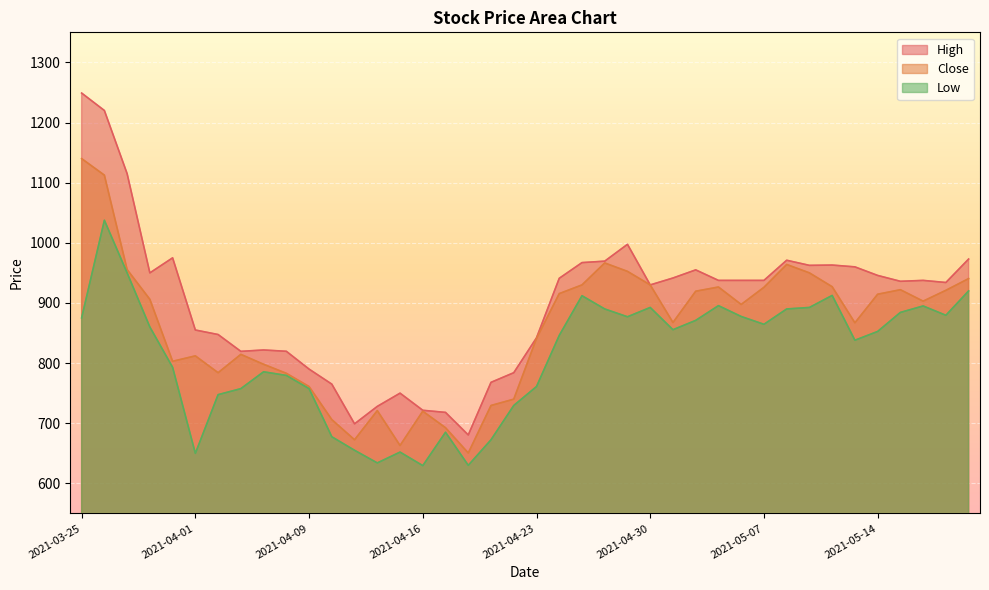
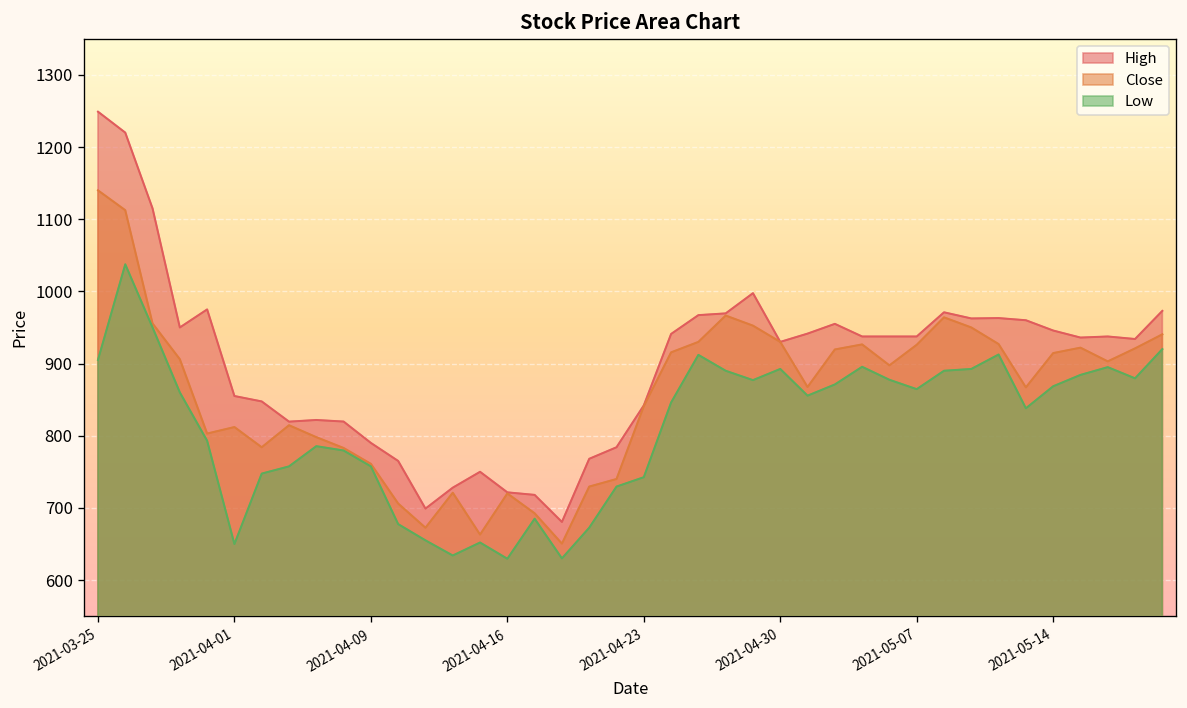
  {
    "Low": {
-     "2021-03-25": 880,
+     "2021-03-25": 910,
      "2021-04-01": 650,
      "2021-04-16": 630,
-     "2021-04-23": 760,
+     "2021-04-23": 740,
      "2021-04-30": 890,
      "2021-05-07": 860,
-     "2021-05-14": 850
+     "2021-05-14": 870
    }
  }
